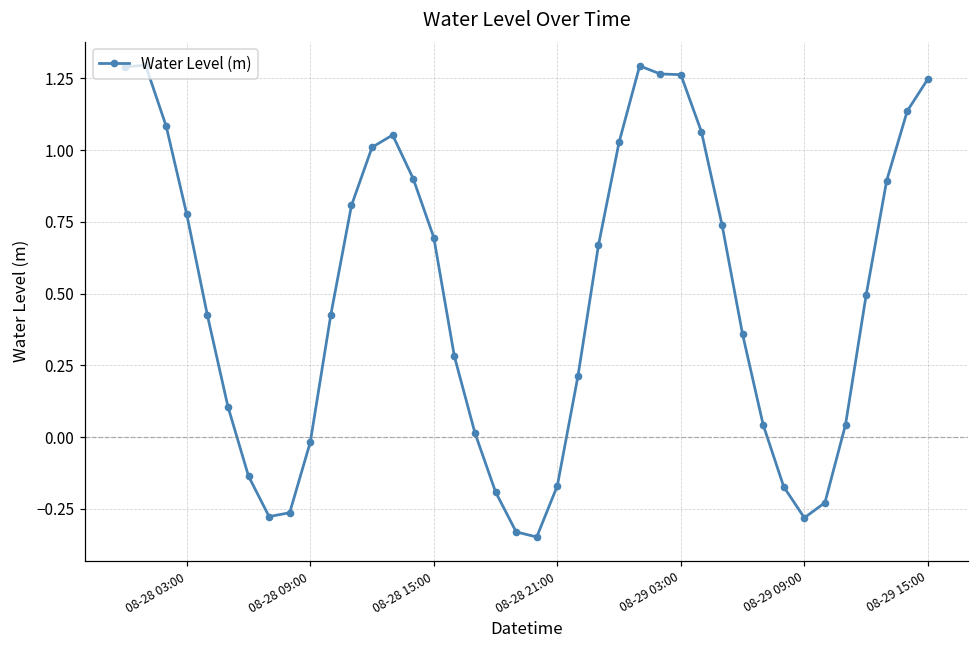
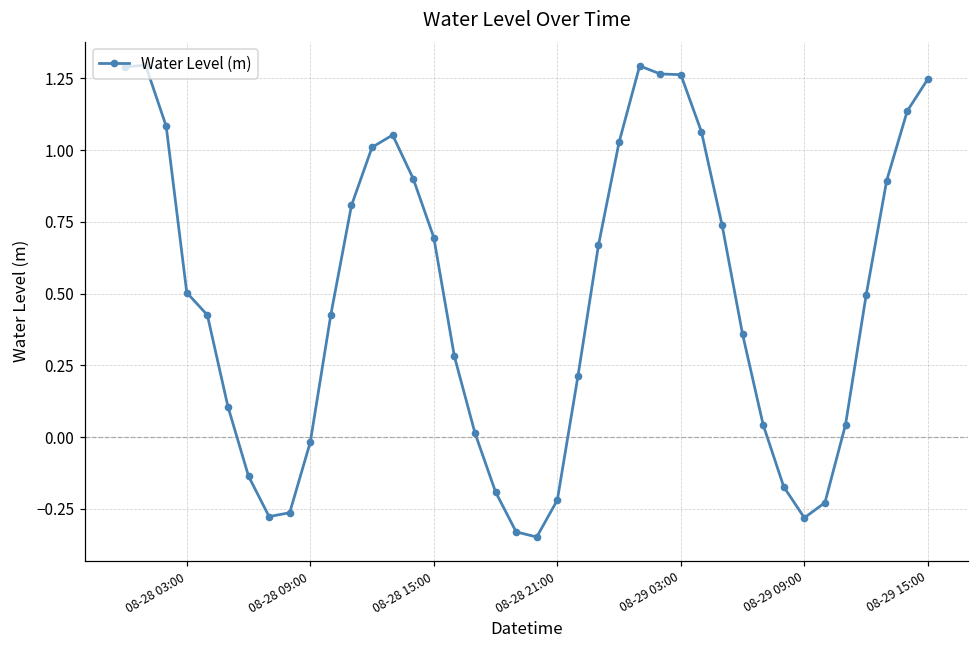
  {
-   "08-28 03:00": 0.78,
+   "08-28 03:00": 0.50,
    "08-28 09:00": -0.02,
    "08-28 15:00": 0.70,
-   "08-28 21:00": -0.17,
+   "08-28 21:00": -0.22,
    "08-29 03:00": 1.26,
    "08-29 09:00": -0.28,
    "08-29 15:00": 1.25
  }
